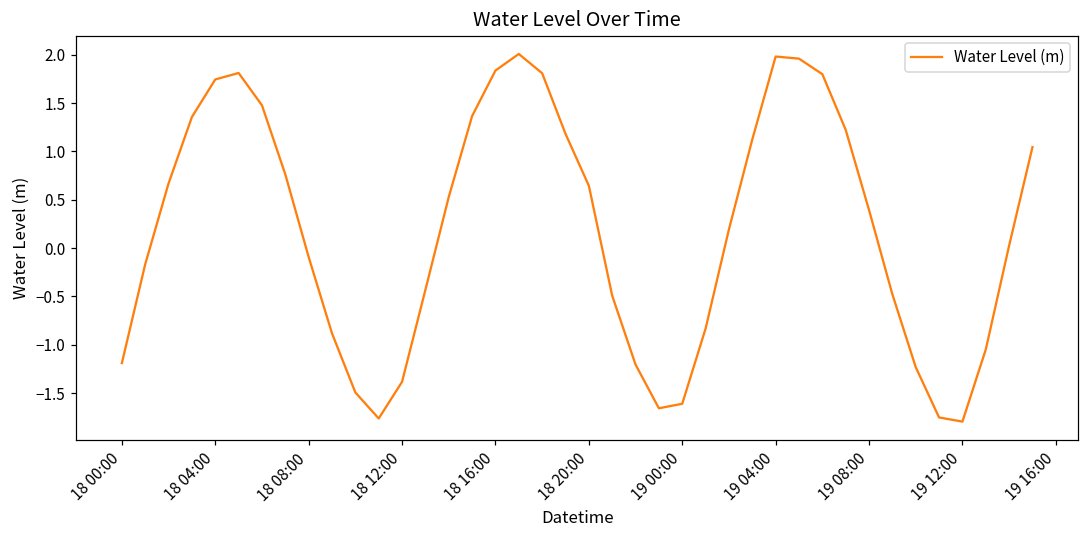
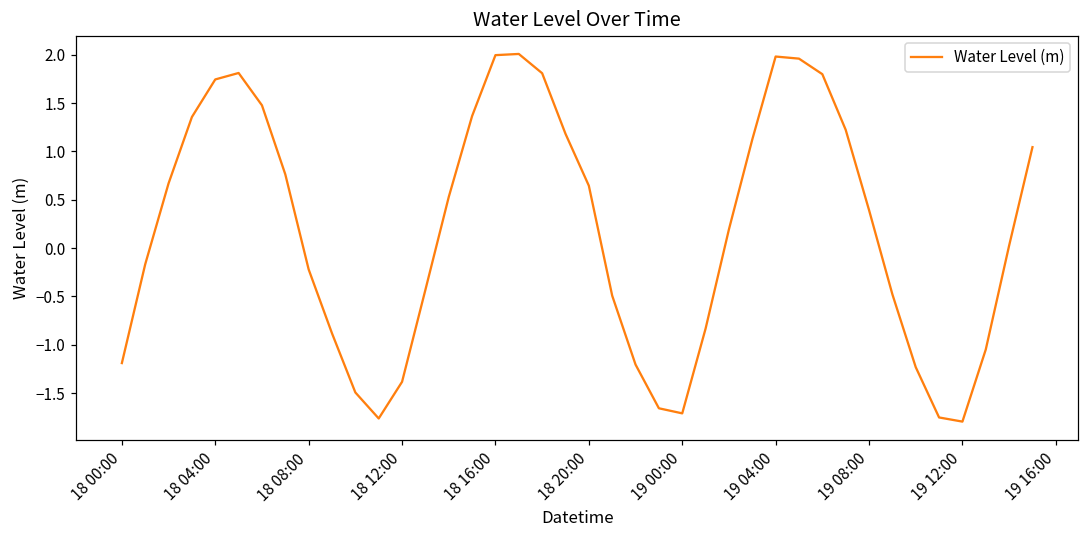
  {
    "18 00:00": -1.2,
    "18 04:00": 1.7,
-   "18 08:00": -0.1,
+   "18 08:00": -0.2,
    "18 12:00": -1.4,
-   "18 16:00": 1.8,
+   "18 16:00": 2.0,
    "18 20:00": 0.6,
-   "19 00:00": -1.6,
+   "19 00:00": -1.7,
    "19 04:00": 2.0,
    "19 08:00": 0.4,
    "19 12:00": -1.8
  }
